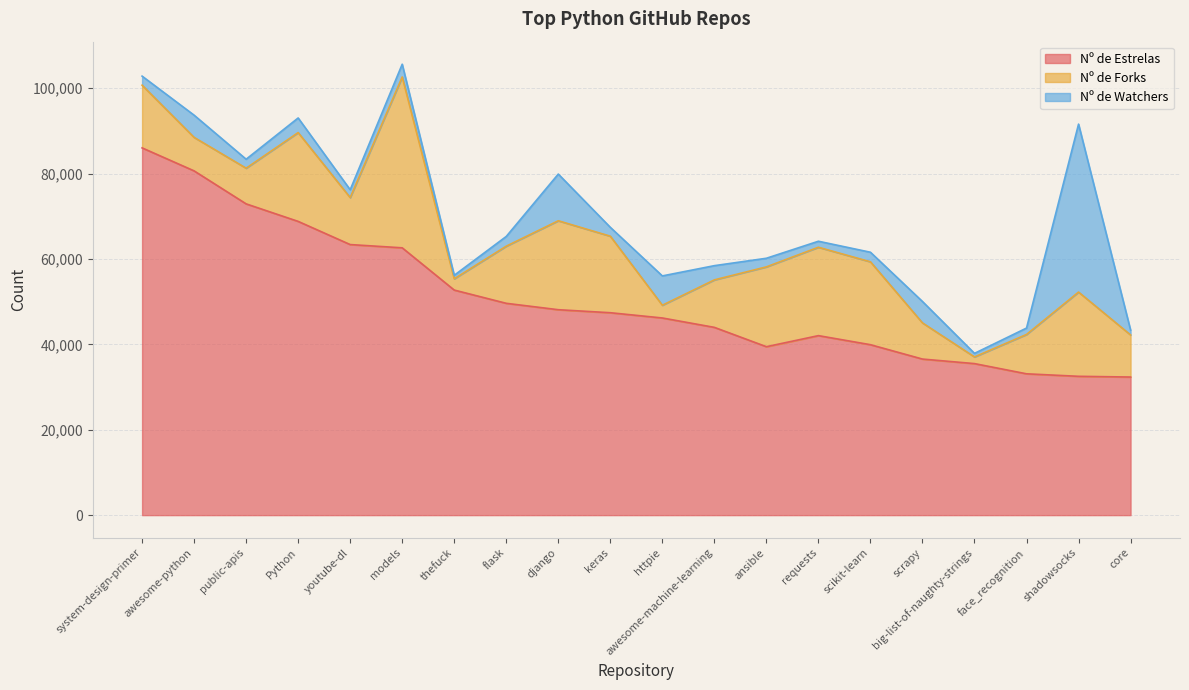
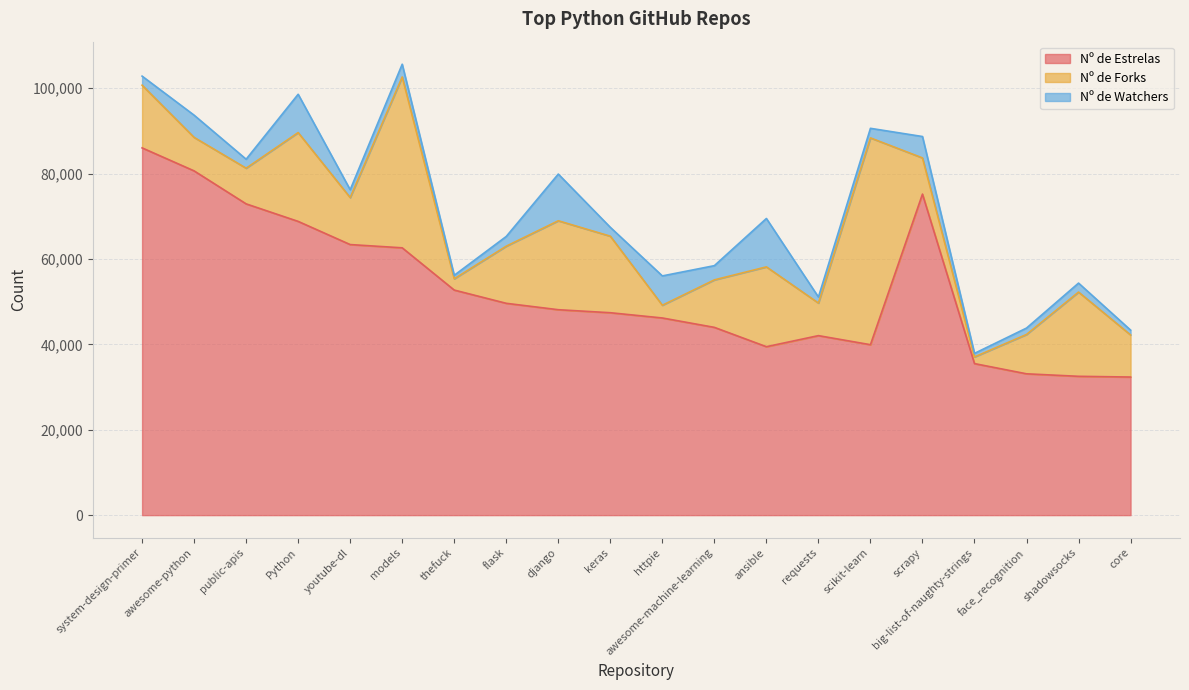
  {
    "Nº de Estrelas": {
      "system-design-primer": "86,000",
      "awesome-python": "81,000",
      "public-apis": "73,000",
      "Python": "69,000",
      "youtube-dl": "63,000",
      "models": "63,000",
      "thefuck": "53,000",
      "flask": "50,000",
      "django": "48,000",
      "keras": "47,000",
      "httpie": "46,000",
      "awesome-machine-learning": "44,000",
      "ansible": "39,000",
      "requests": "42,000",
      "scikit-learn": "40,000",
-     "scrapy": "37,000",
+     "scrapy": "75,000",
      "big-list-of-naughty-strings": "35,000",
      "face_recognition": "33,000",
      "shadowsocks": "33,000",
      "core": "32,000"
    },
    "Nº de Forks": {
      "system-design-primer": "15,000",
      "awesome-python": "8,000",
      "public-apis": "8,000",
      "Python": "21,000",
      "youtube-dl": "11,000",
      "models": "40,000",
      "thefuck": "3,000",
      "flask": "13,000",
      "django": "21,000",
      "keras": "18,000",
      "httpie": "3,000",
      "awesome-machine-learning": "11,000",
      "ansible": "19,000",
-     "requests": "21,000",
-     "scikit-learn": "19,000",
+     "requests": "8,000",
+     "scikit-learn": "48,000",
      "scrapy": "8,000",
      "big-list-of-naughty-strings": "2,000",
      "face_recognition": "9,000",
      "shadowsocks": "20,000",
      "core": "10,000"
    },
    "Nº de Watchers": {
      "system-design-primer": "2,000",
      "awesome-python": "5,000",
      "public-apis": "2,000",
-     "Python": "3,000",
+     "Python": "9,000",
      "youtube-dl": "2,000",
      "models": "3,000",
      "thefuck": "1,000",
      "flask": "2,000",
      "django": "11,000",
      "keras": "2,000",
      "httpie": "7,000",
      "awesome-machine-learning": "3,000",
-     "ansible": "2,000",
+     "ansible": "11,000",
      "requests": "1,000",
      "scikit-learn": "2,000",
      "scrapy": "5,000",
      "big-list-of-naughty-strings": "1,000",
      "face_recognition": "1,000",
-     "shadowsocks": "39,000",
+     "shadowsocks": "2,000",
      "core": "1,000"
    }
  }
